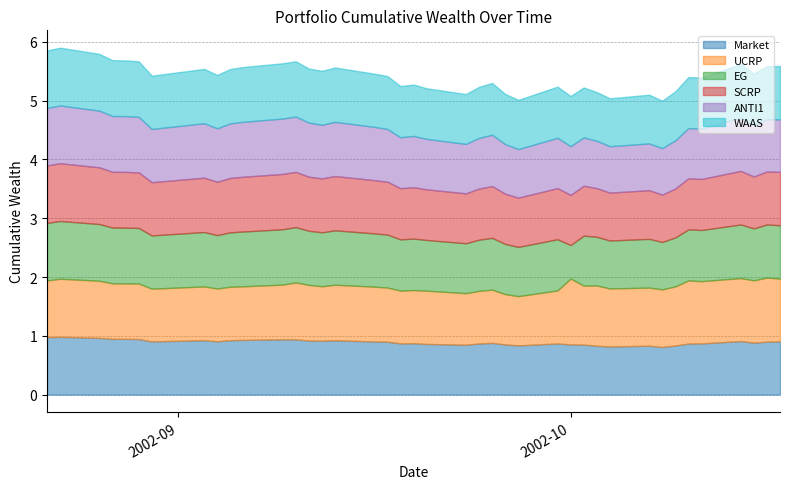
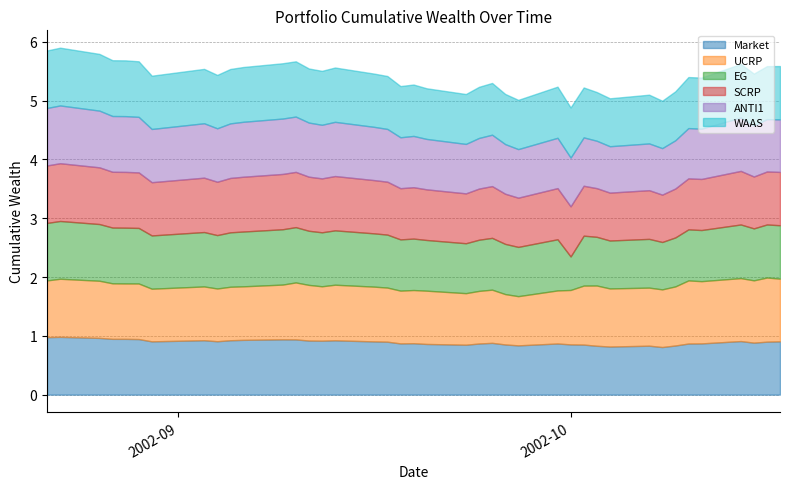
  {
    "UCRP": {
-     "2002-10": 1.1
+     "2002-10": 0.9
    },
    "EG": {
      "2002-10": 0.6
    },
    "SCRP": {
      "2002-10": 0.9
    },
    "ANTI1": {
      "2002-10": 0.8
    }
  }
